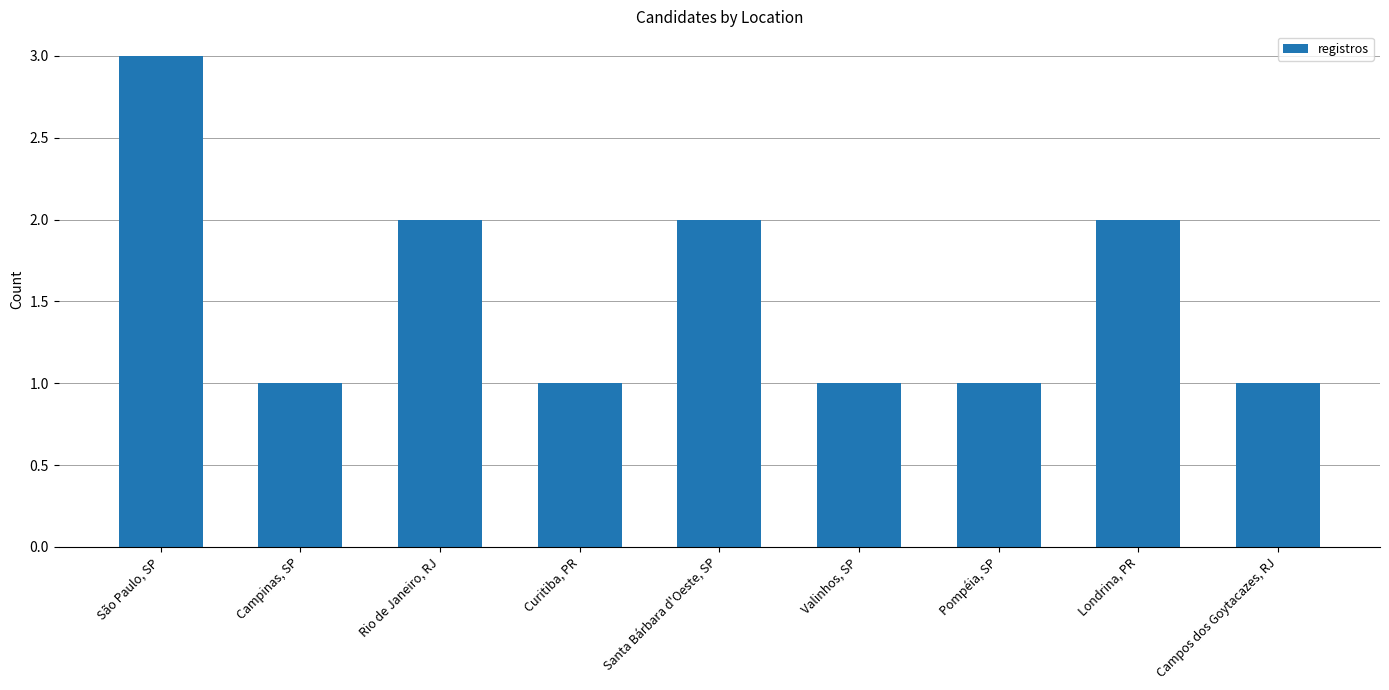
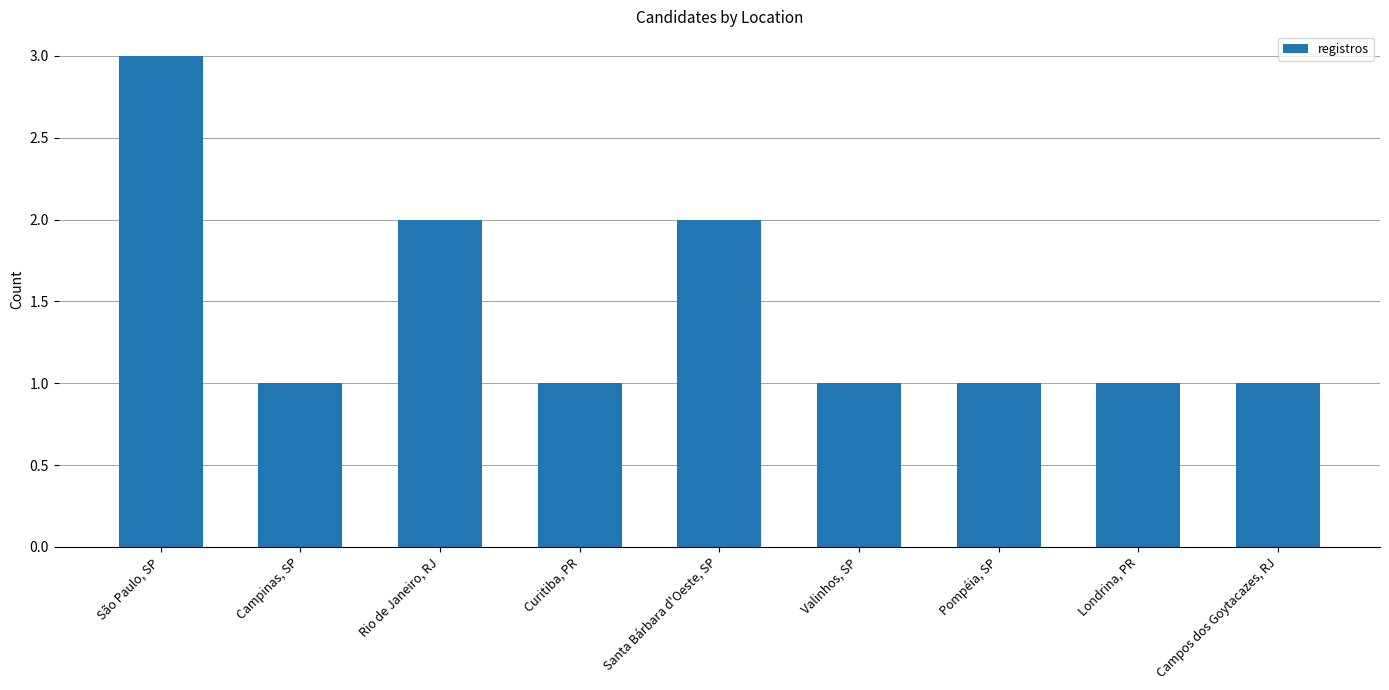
  {
    "São Paulo, SP": 3,
    "Campinas, SP": 1,
    "Rio de Janeiro, RJ": 2,
    "Curitiba, PR": 1,
    "Santa Bárbara d'Oeste, SP": 2,
    "Valinhos, SP": 1,
    "Pompéia, SP": 1,
-   "Londrina, PR": 2,
+   "Londrina, PR": 1,
    "Campos dos Goytacazes, RJ": 1
  }
